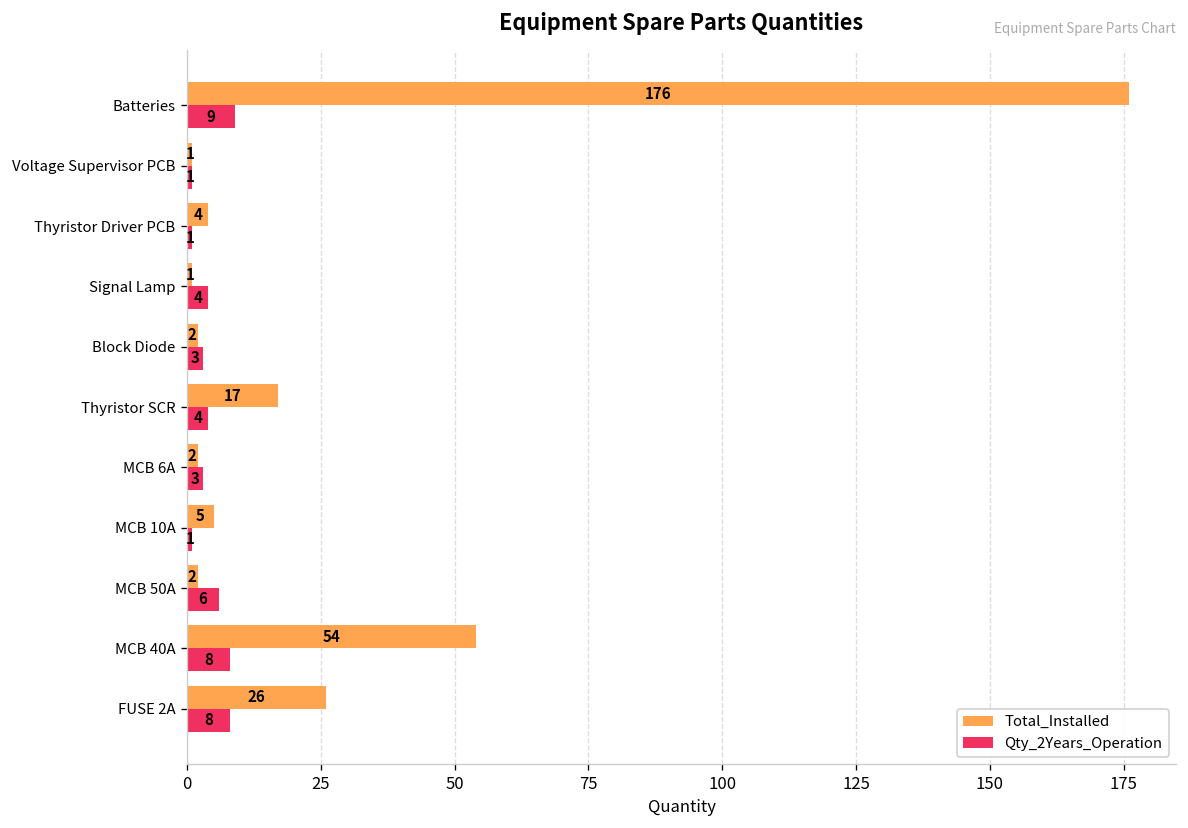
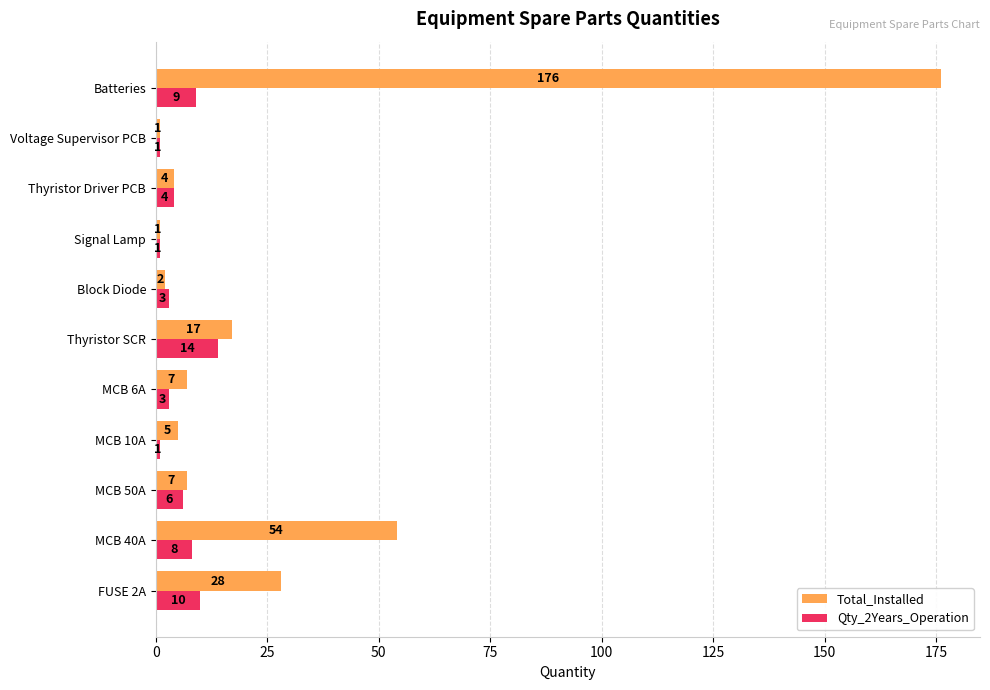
  {
    "Total_Installed": {
      "Batteries": 176,
      "Voltage Supervisor PCB": 1,
      "Thyristor Driver PCB": 4,
      "Signal Lamp": 1,
      "Block Diode": 2,
      "Thyristor SCR": 17,
-     "MCB 6A": 2,
+     "MCB 6A": 7,
      "MCB 10A": 5,
-     "MCB 50A": 2,
+     "MCB 50A": 7,
      "MCB 40A": 54,
-     "FUSE 2A": 26
+     "FUSE 2A": 28
    },
    "Qty_2Years_Operation": {
      "Batteries": 9,
      "Voltage Supervisor PCB": 1,
-     "Thyristor Driver PCB": 1,
-     "Signal Lamp": 4,
+     "Thyristor Driver PCB": 4,
+     "Signal Lamp": 1,
      "Block Diode": 3,
-     "Thyristor SCR": 4,
+     "Thyristor SCR": 14,
      "MCB 6A": 3,
      "MCB 10A": 1,
      "MCB 50A": 6,
      "MCB 40A": 8,
-     "FUSE 2A": 8
+     "FUSE 2A": 10
    }
  }
